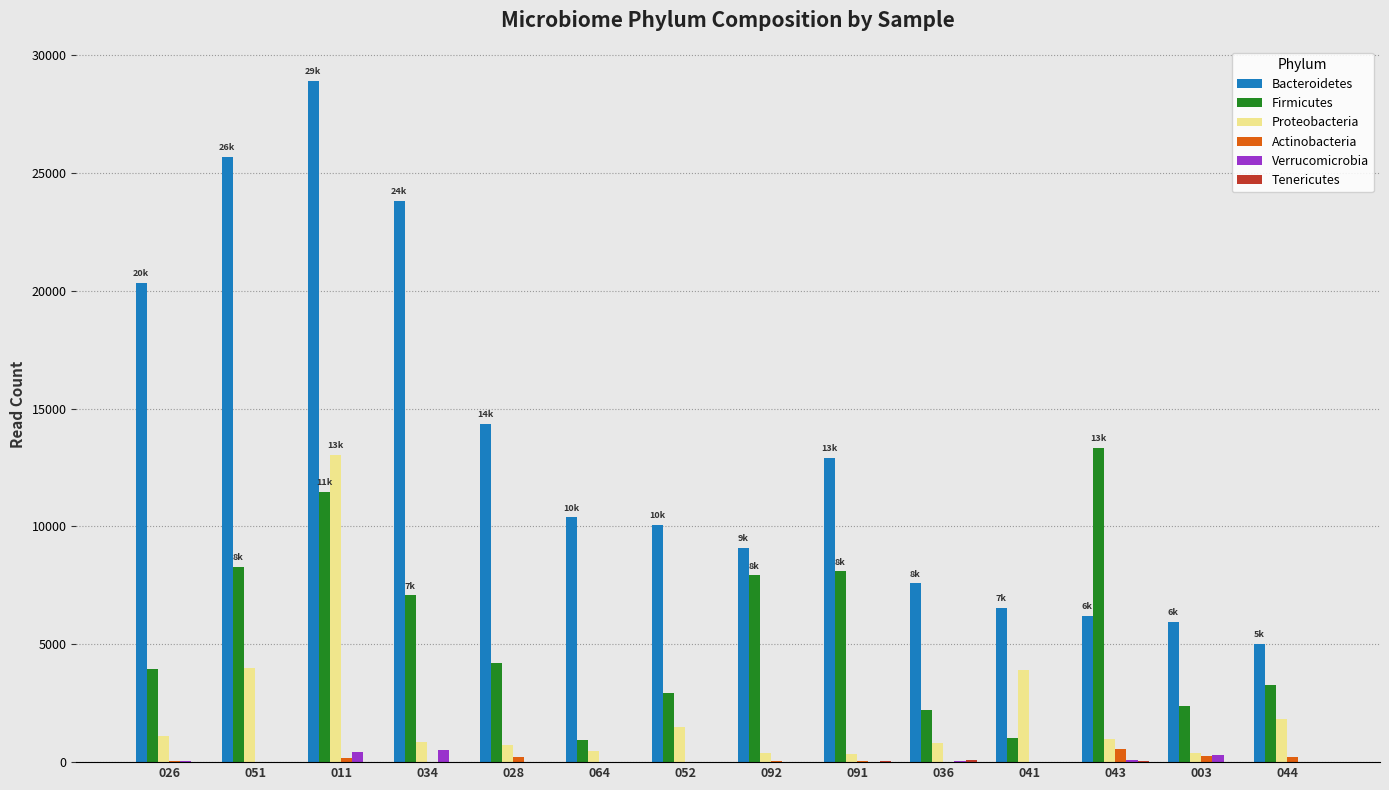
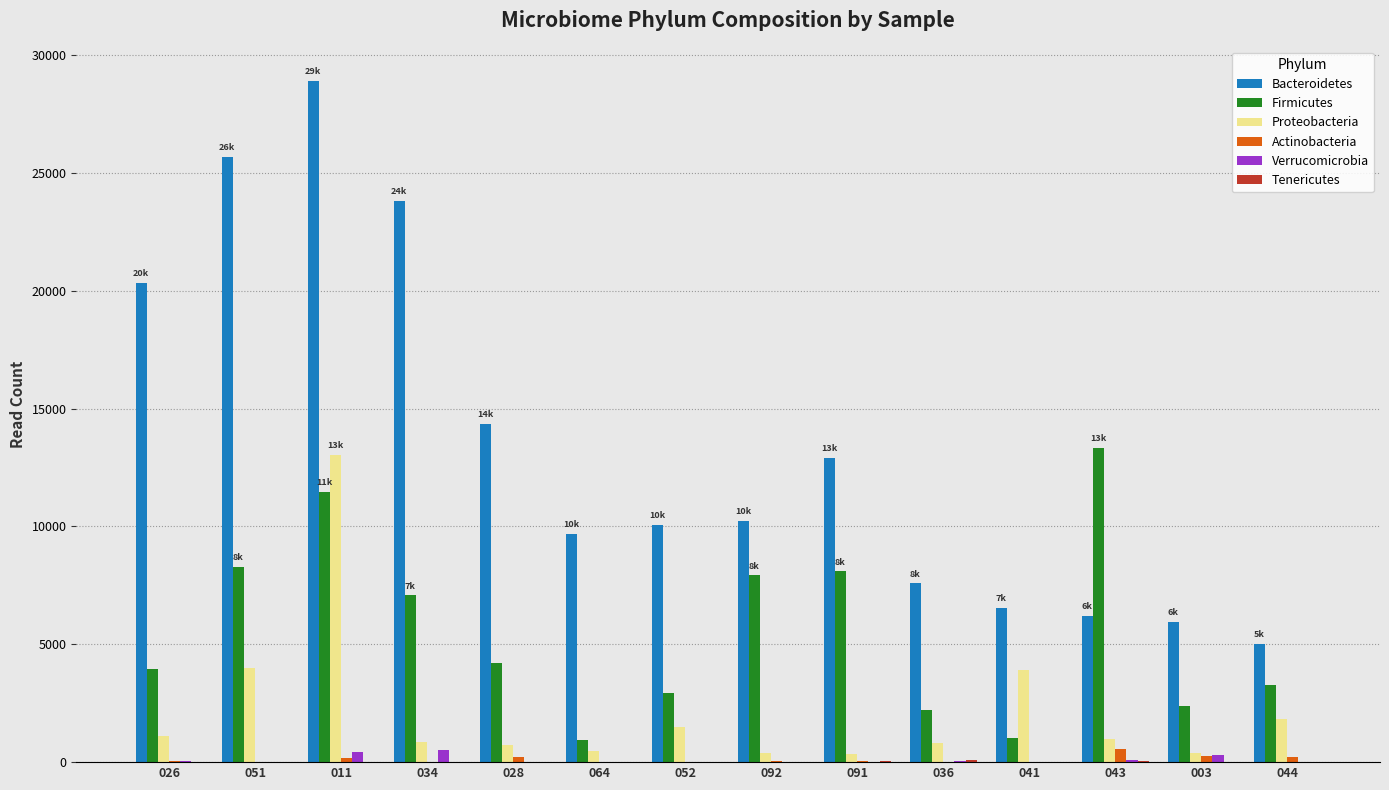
  {
    "Bacteroidetes": {
      "026": "20k",
      "051": "26k",
      "011": "29k",
      "034": "24k",
      "028": "14k",
-     "064": "10400",
+     "064": "9700",
      "052": "10k",
-     "092": "9k",
+     "092": "10k",
      "091": "13k",
      "036": "8k",
      "041": "7k",
      "043": "6k",
      "003": "6k",
      "044": "5k"
    },
    "Firmicutes": {
      "051": "8k",
      "011": "11k",
      "034": "7k",
      "092": "8k",
      "091": "8k",
      "043": "13k"
    },
    "Proteobacteria": {
      "011": "13k"
    },
    "Verrucomicrobia": {
      "011": "400",
      "034": "500",
      "064": "0",
      "052": "0",
      "092": "0",
      "041": "0",
      "043": "100",
      "003": "300"
    }
  }
